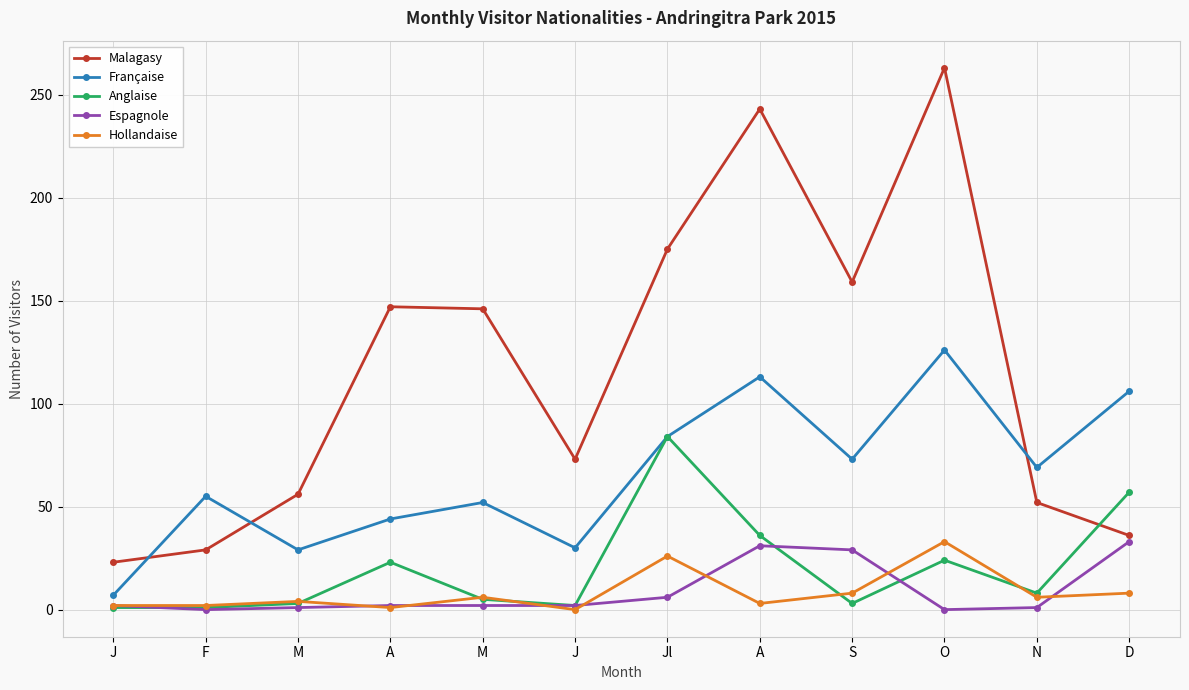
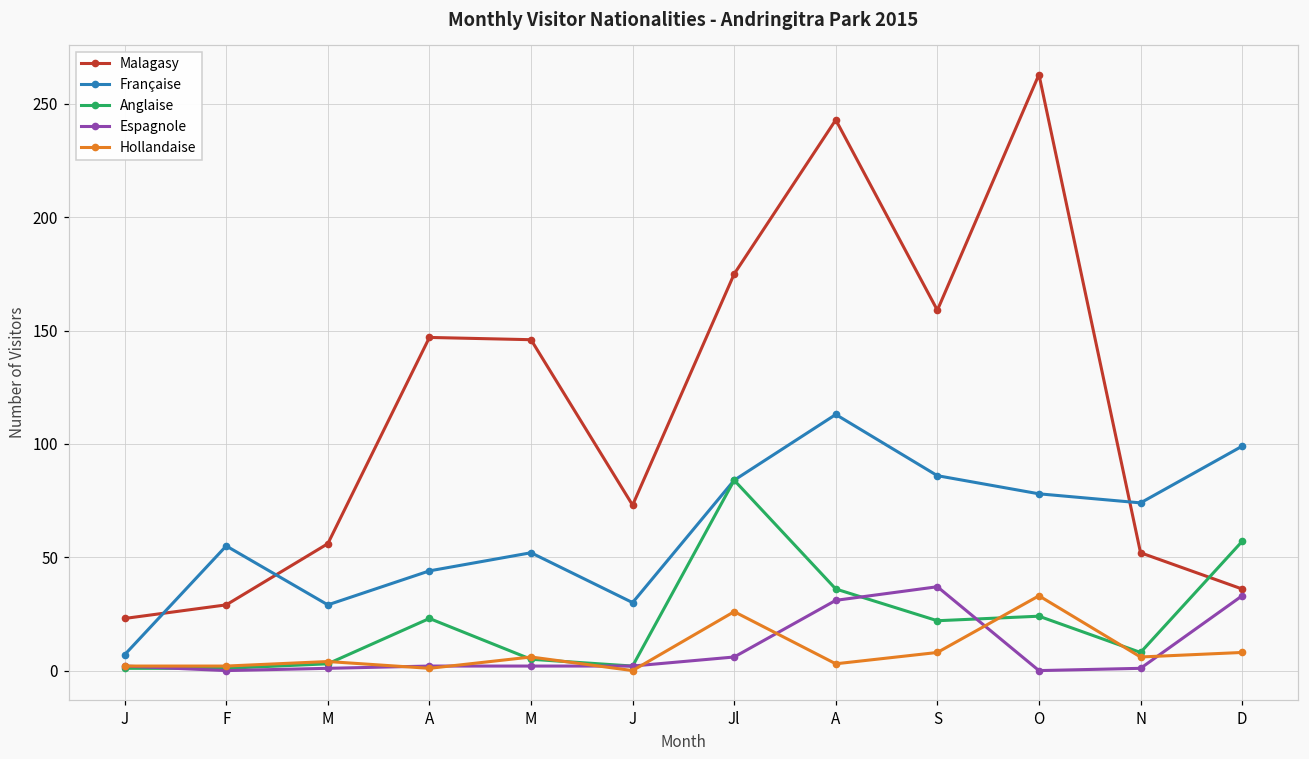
  {
    "Malagasy": {
      "F": 29,
      "Jl": 175,
      "S": 159,
      "O": 263,
      "N": 52,
      "D": 36
    },
    "Française": {
      "F": 55,
-     "S": 73,
-     "O": 126,
-     "N": 69,
-     "D": 106
+     "S": 86,
+     "O": 78,
+     "N": 74,
+     "D": 99
    },
    "Anglaise": {
-     "S": 3,
+     "S": 22,
      "O": 24,
      "N": 8,
      "D": 57
    },
    "Espagnole": {
      "Jl": 6,
-     "S": 29,
+     "S": 37,
      "O": 0,
      "N": 1,
      "D": 33
    },
    "Hollandaise": {
      "Jl": 26,
      "S": 8,
      "O": 33,
      "N": 6,
      "D": 8
    }
  }
